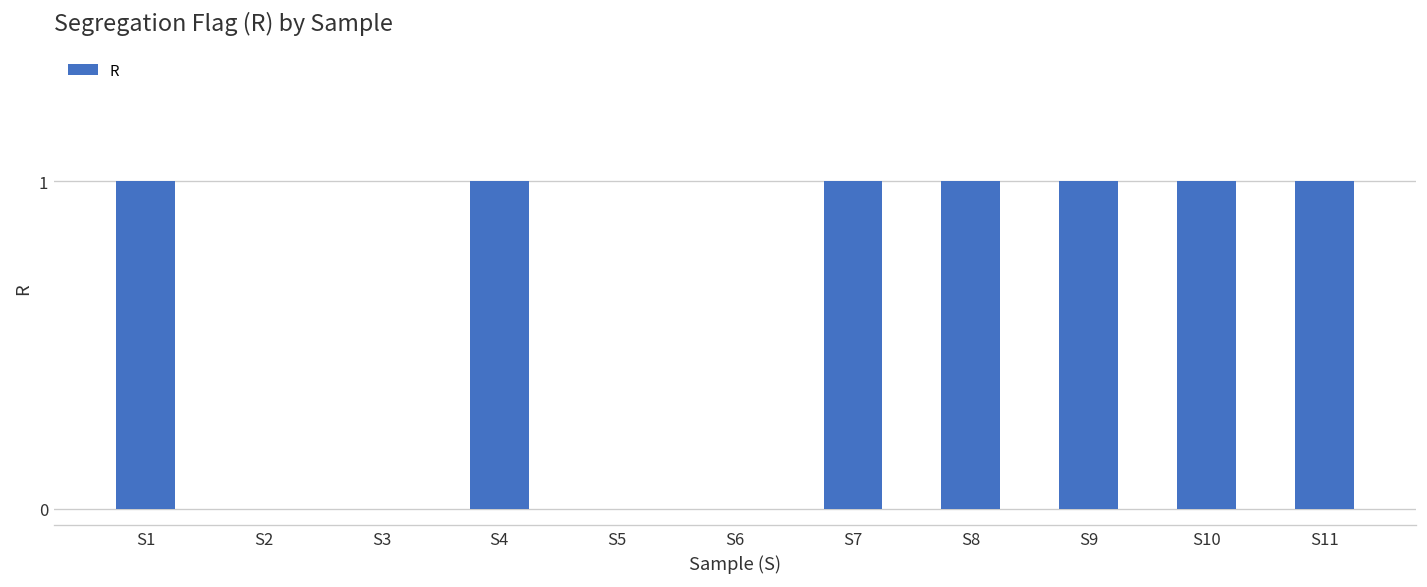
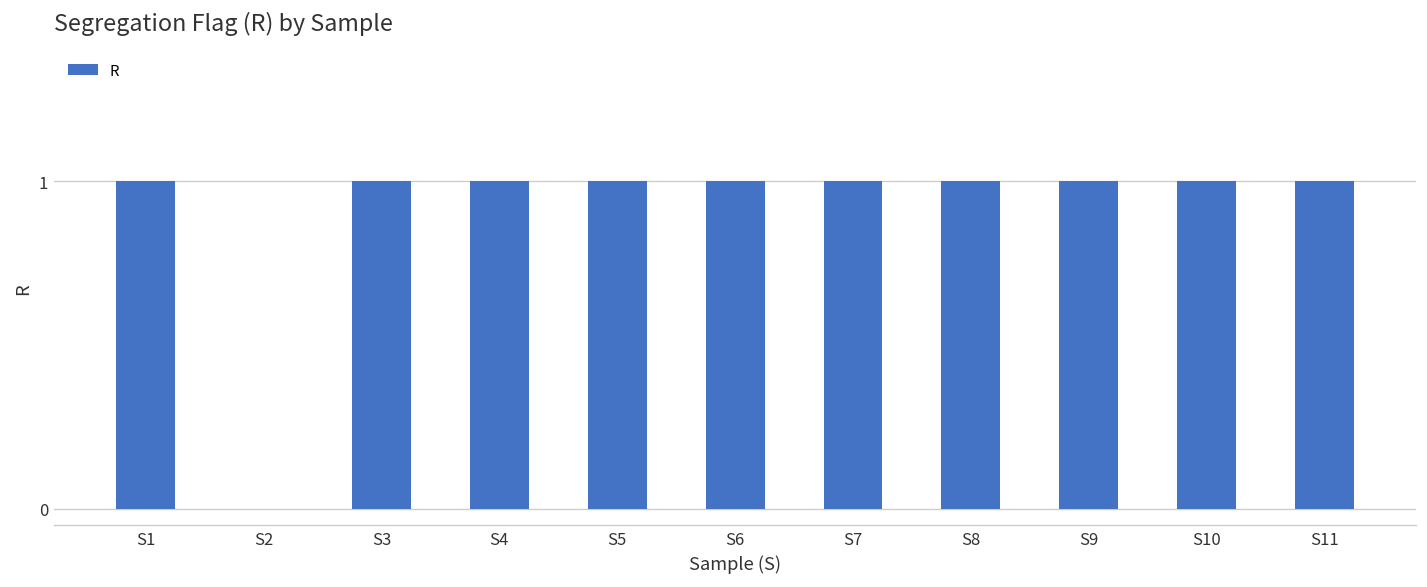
  {
    "S1": 1,
    "S2": 0,
-   "S3": 0,
+   "S3": 1,
    "S4": 1,
-   "S5": 0,
-   "S6": 0,
+   "S5": 1,
+   "S6": 1,
    "S7": 1,
    "S8": 1,
    "S9": 1,
    "S10": 1,
    "S11": 1
  }
